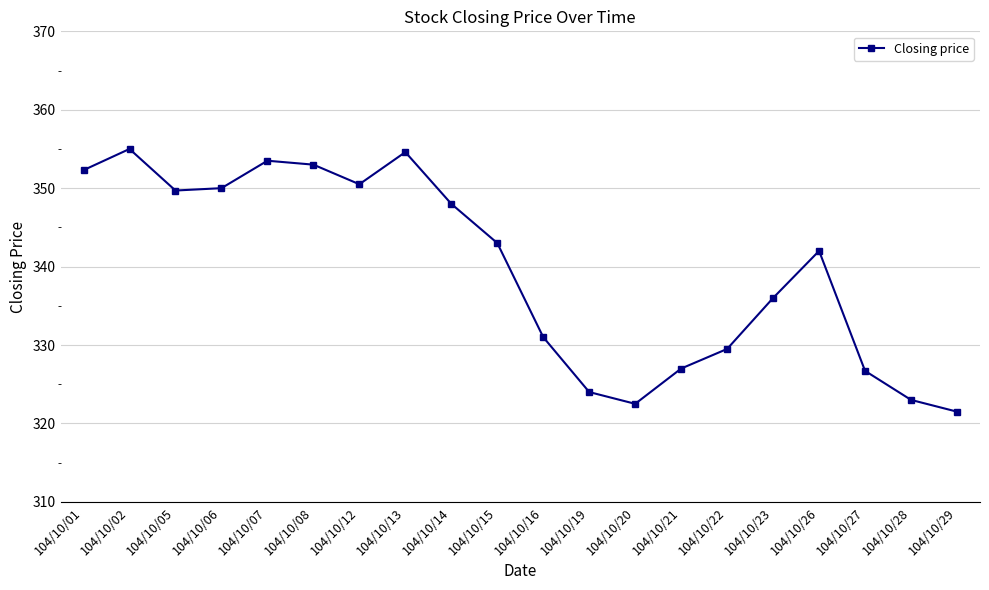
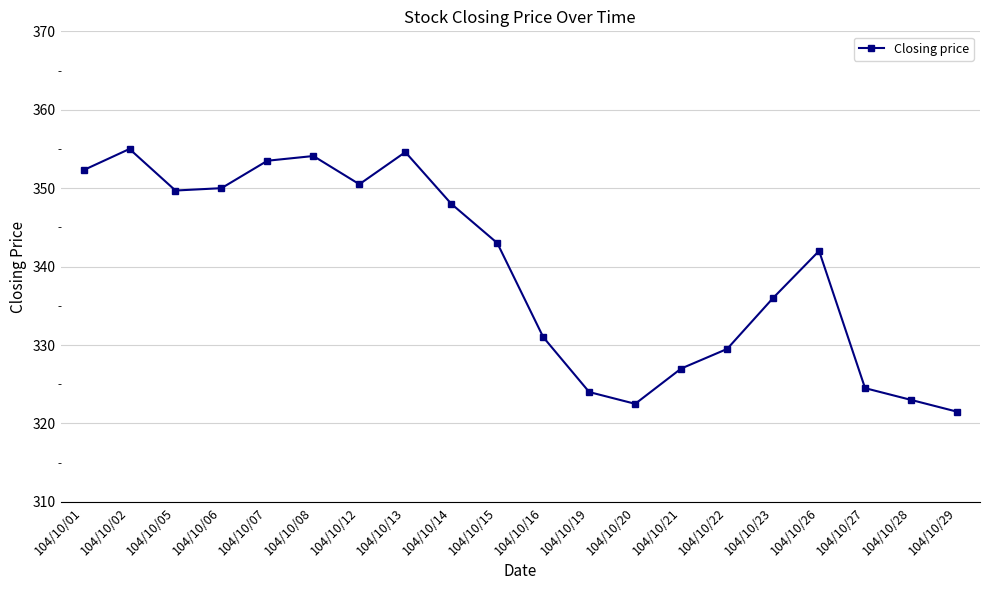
  {
    "104/10/01": 352,
    "104/10/02": 355,
    "104/10/05": 350,
    "104/10/06": 350,
    "104/10/07": 354,
-   "104/10/08": 353,
+   "104/10/08": 354,
    "104/10/12": 351,
    "104/10/13": 355,
    "104/10/14": 348,
    "104/10/15": 343,
    "104/10/16": 331,
    "104/10/19": 324,
    "104/10/20": 323,
    "104/10/21": 327,
    "104/10/22": 330,
    "104/10/23": 336,
    "104/10/26": 342,
-   "104/10/27": 327,
+   "104/10/27": 325,
    "104/10/28": 323,
    "104/10/29": 322
  }
